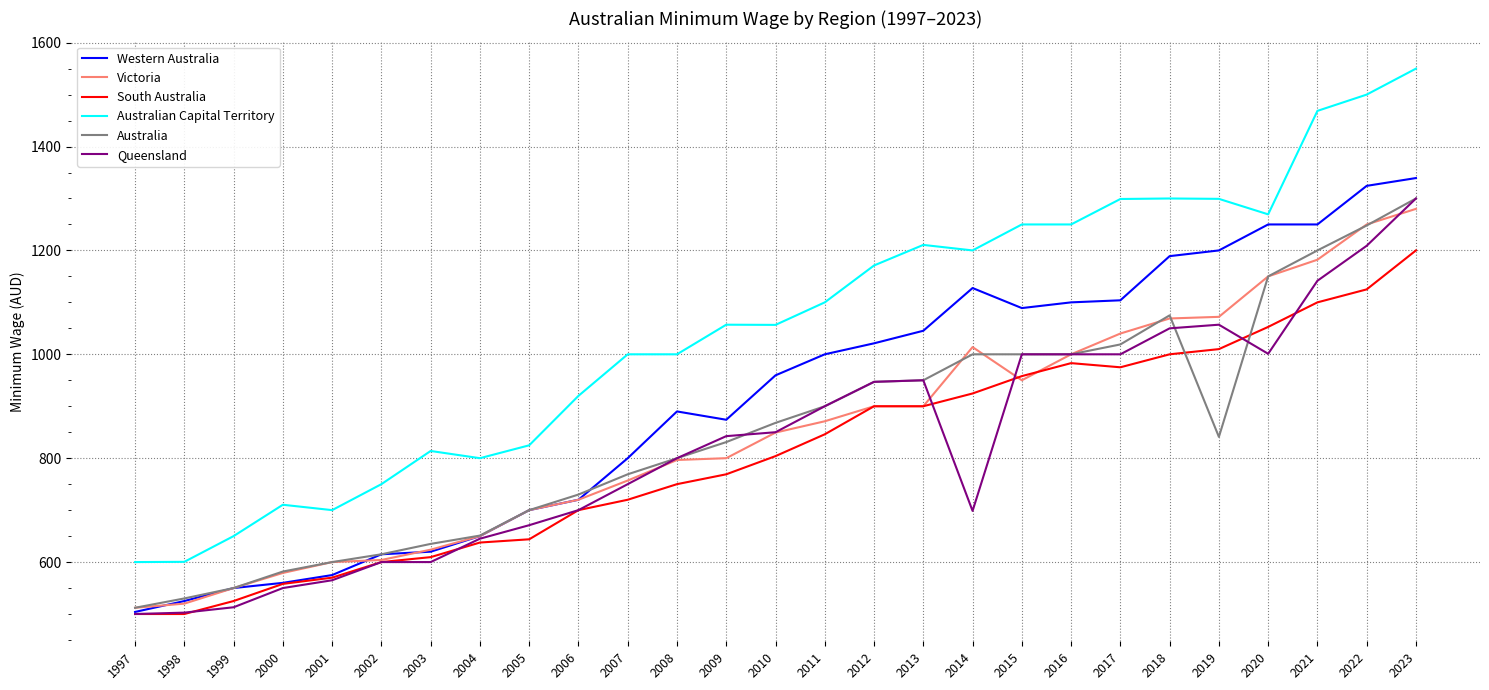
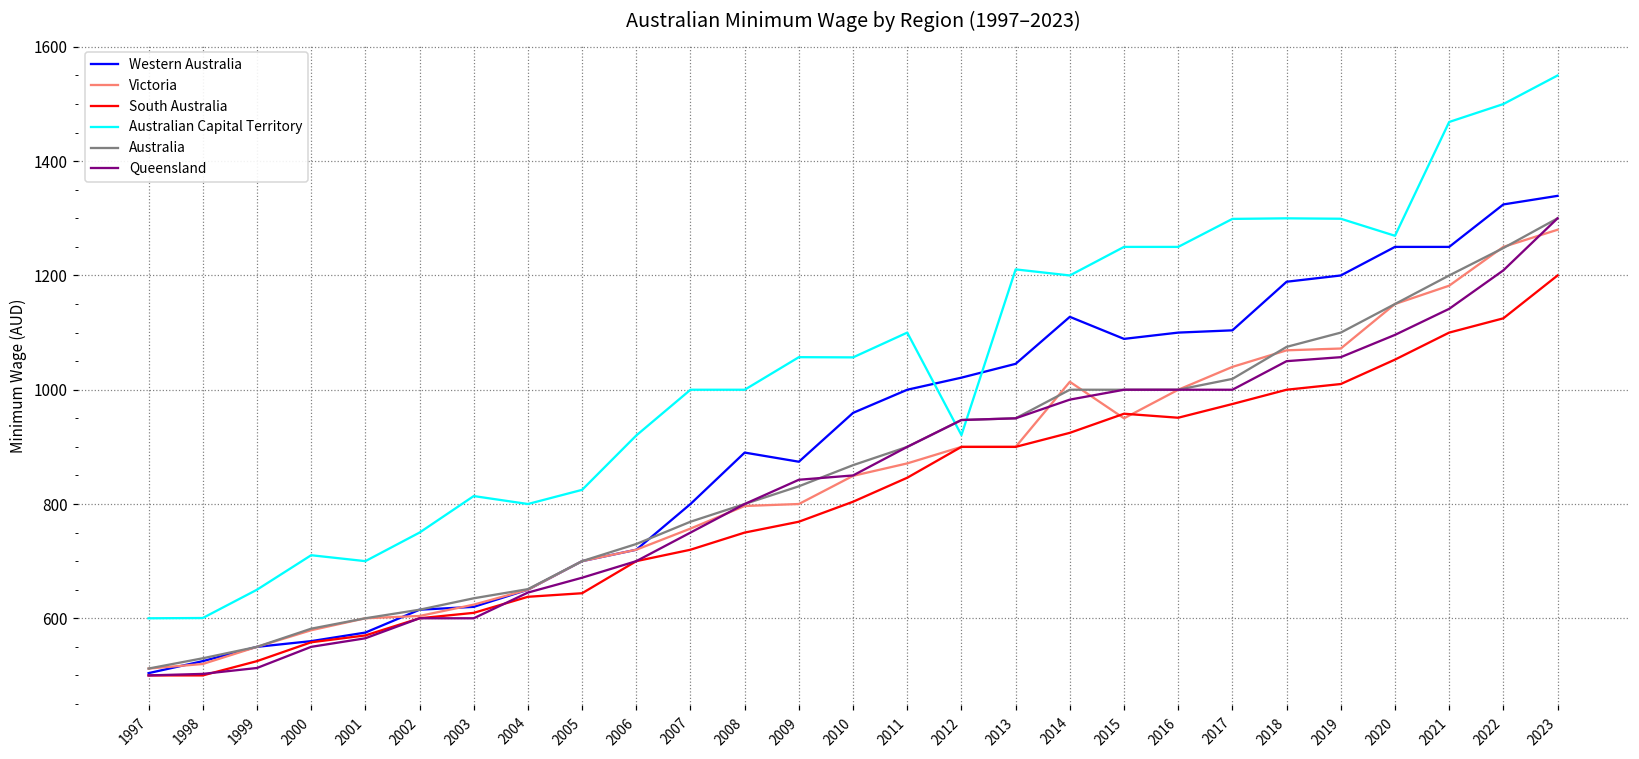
  {
    "Western Australia": {
      "1998": 530,
      "2001": 580,
      "2007": 800,
      "2008": 890,
      "2009": 870,
      "2010": 960,
      "2011": 1000,
      "2012": 1020,
      "2013": 1050,
      "2014": 1130,
      "2015": 1090,
      "2016": 1100,
      "2017": 1100,
      "2018": 1190,
      "2019": 1200,
      "2020": 1250,
      "2021": 1250,
      "2022": 1320,
      "2023": 1340
    },
    "Victoria": {
      "1998": 520,
      "2007": 760,
      "2009": 800,
      "2011": 870,
      "2014": 1010,
      "2015": 950,
      "2017": 1040,
      "2018": 1070,
      "2019": 1070,
      "2021": 1180,
      "2023": 1280
    },
    "South Australia": {
      "1999": 530,
      "2001": 570,
      "2003": 610,
      "2004": 640,
      "2005": 640,
      "2007": 720,
      "2008": 750,
      "2009": 770,
      "2010": 800,
      "2011": 850,
      "2014": 920,
      "2015": 960,
-     "2016": 980,
+     "2016": 950,
      "2017": 980,
      "2018": 1000,
      "2019": 1010,
      "2020": 1050,
      "2021": 1100,
      "2022": 1130,
      "2023": 1200
    },
    "Australian Capital Territory": {
      "1997": 600,
      "1998": 600,
      "1999": 650,
      "2000": 710,
      "2001": 700,
      "2002": 750,
      "2003": 810,
      "2004": 800,
      "2005": 820,
      "2006": 920,
      "2007": 1000,
      "2008": 1000,
      "2009": 1060,
      "2010": 1060,
      "2011": 1100,
-     "2012": 1170,
+     "2012": 920,
      "2013": 1210,
      "2014": 1200,
      "2015": 1250,
      "2016": 1250,
      "2017": 1300,
      "2018": 1300,
      "2019": 1300,
      "2020": 1270,
      "2021": 1470,
      "2022": 1500,
      "2023": 1550
    },
    "Australia": {
      "1998": 530,
      "2003": 640,
      "2006": 730,
      "2007": 770,
      "2009": 830,
      "2010": 870,
      "2014": 1000,
      "2017": 1020,
      "2018": 1080,
-     "2019": 840,
+     "2019": 1100,
      "2021": 1200
    },
    "Queensland": {
      "1999": 510,
      "2000": 550,
      "2001": 570,
      "2003": 600,
      "2004": 650,
      "2005": 670,
      "2007": 750,
      "2009": 840,
-     "2014": 700,
+     "2014": 980,
      "2017": 1000,
      "2018": 1050,
      "2019": 1060,
-     "2020": 1000,
+     "2020": 1100,
      "2021": 1140,
      "2022": 1210
    }
  }
